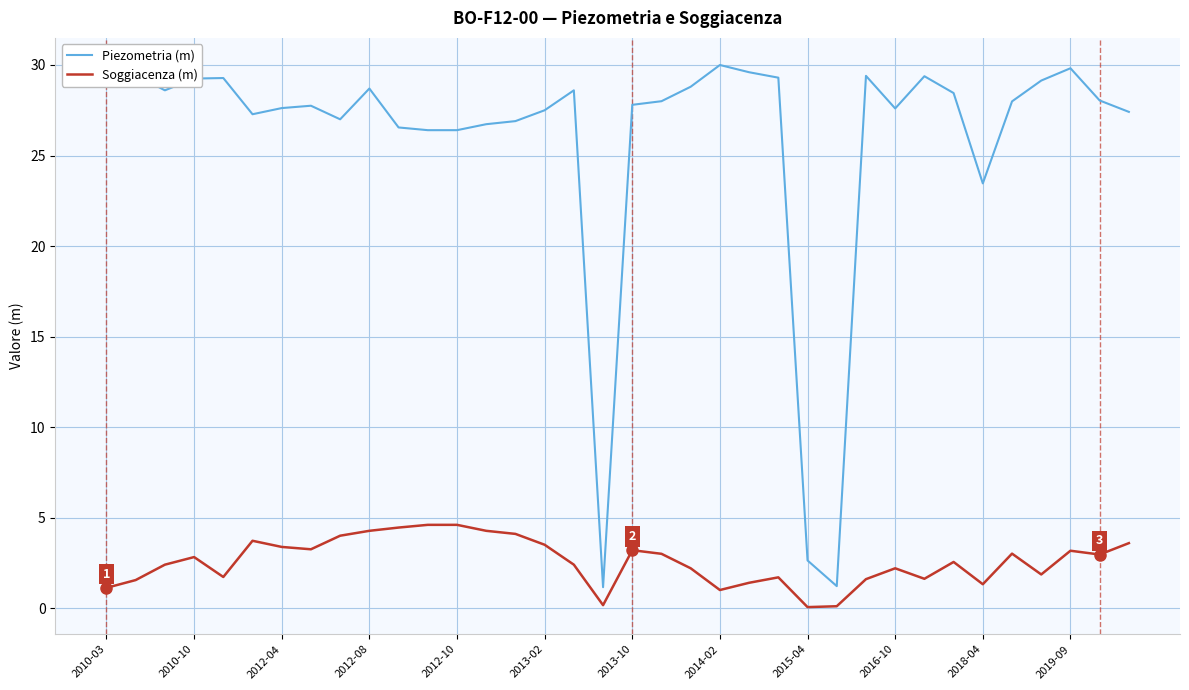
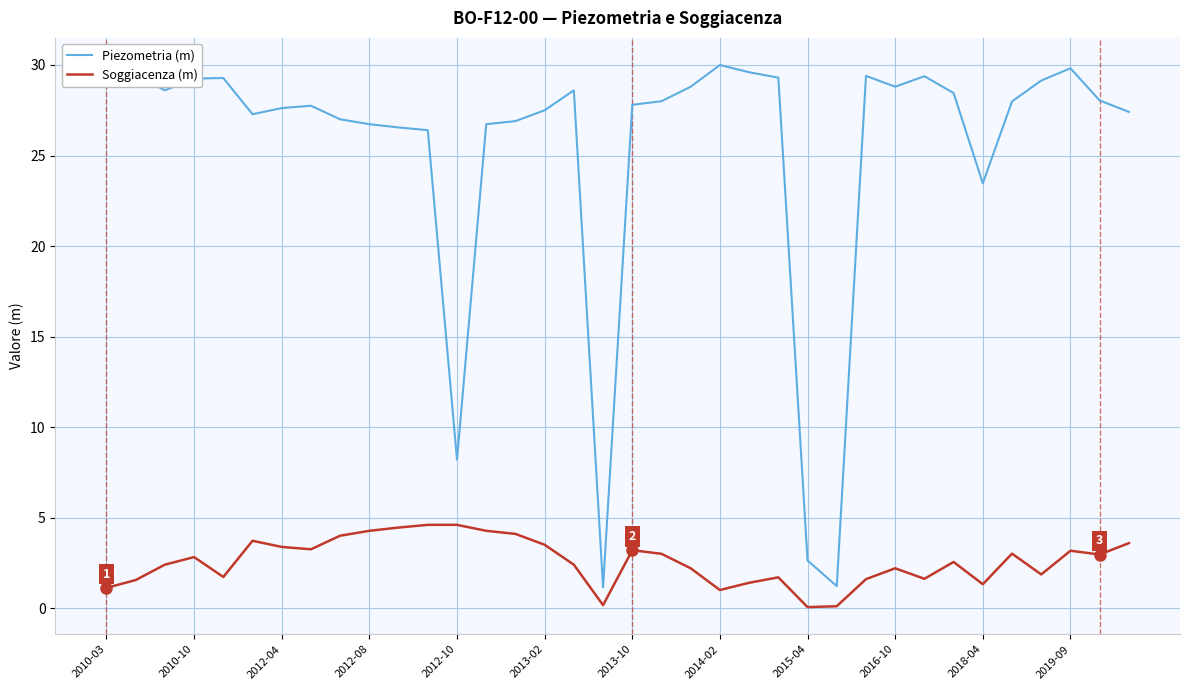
  {
    "Piezometria (m)": {
      "2012-04": 27.6,
-     "2012-08": 28.7,
-     "2012-10": 26.4,
+     "2012-08": 26.7,
+     "2012-10": 8.2,
      "2013-02": 27.5,
      "2013-10": 27.8,
      "2014-02": 30.0,
      "2015-04": 2.6,
-     "2016-10": 27.6,
+     "2016-10": 28.8,
      "2018-04": 23.5,
      "2019-09": 29.8
    }
  }
